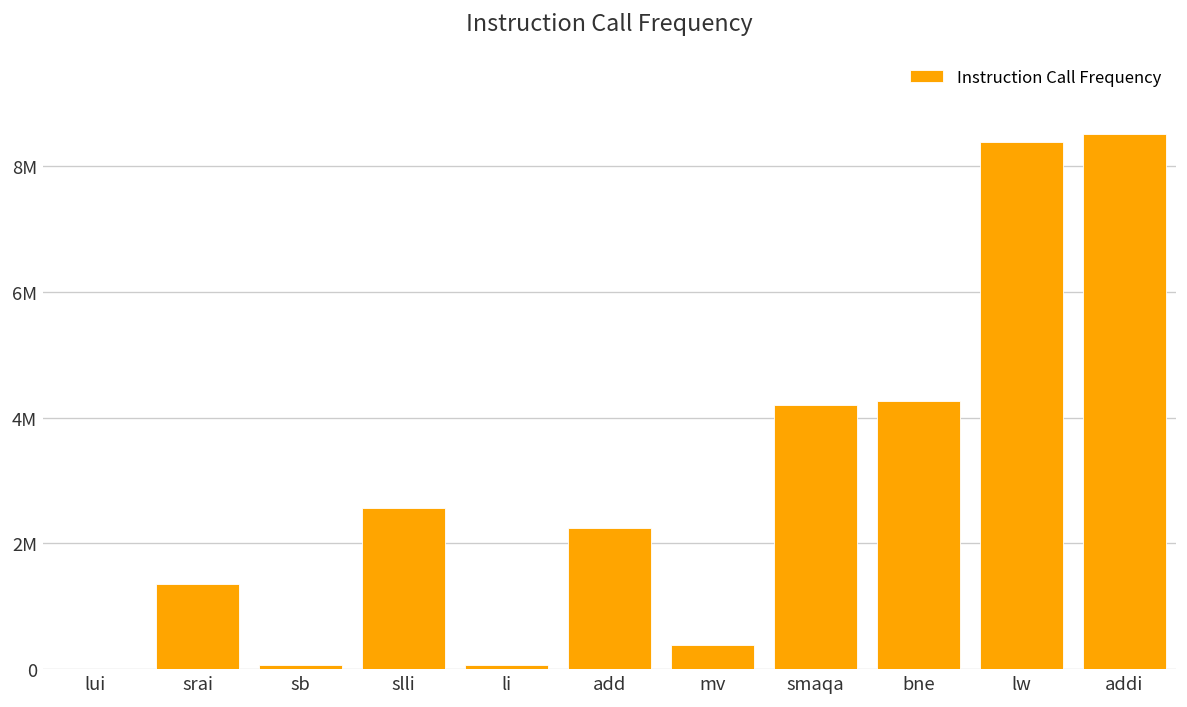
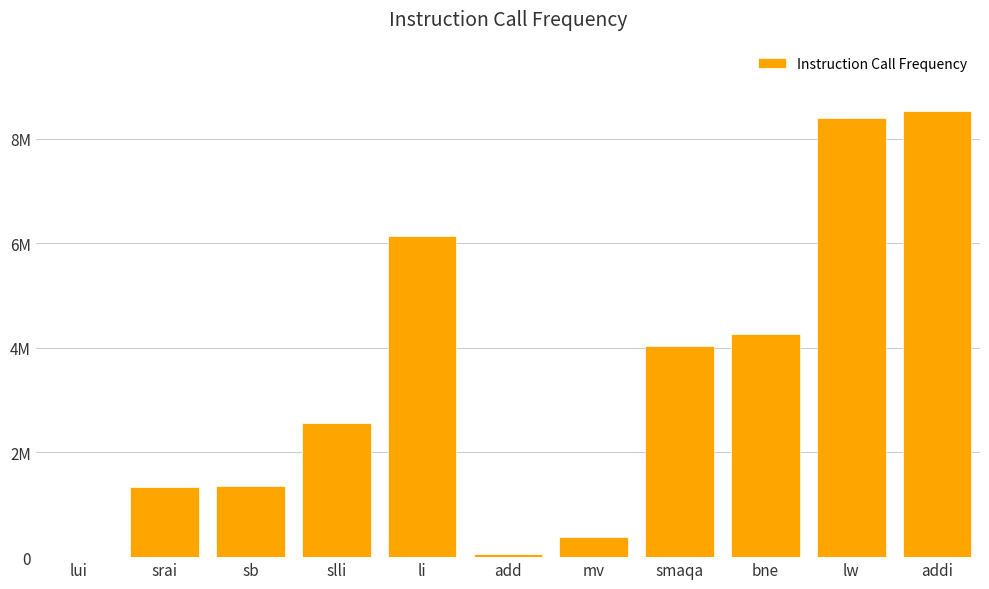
  {
    "srai": 1300000,
-   "sb": 100000,
+   "sb": 1400000,
    "slli": 2600000,
-   "li": 100000,
-   "add": 2200000,
+   "li": 6100000,
+   "add": 100000,
    "mv": 400000,
-   "smaqa": 4200000,
+   "smaqa": 4000000,
    "bne": 4300000,
    "lw": 8400000,
    "addi": 8500000
  }
